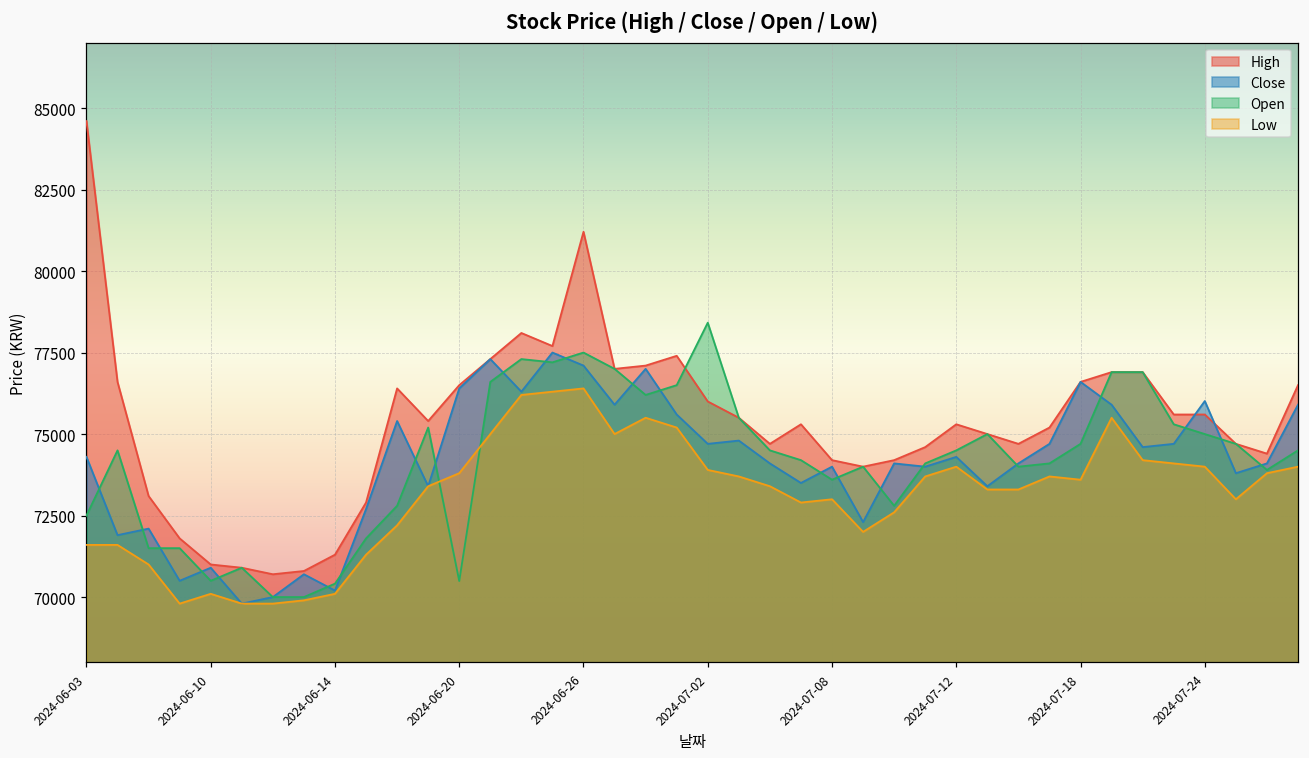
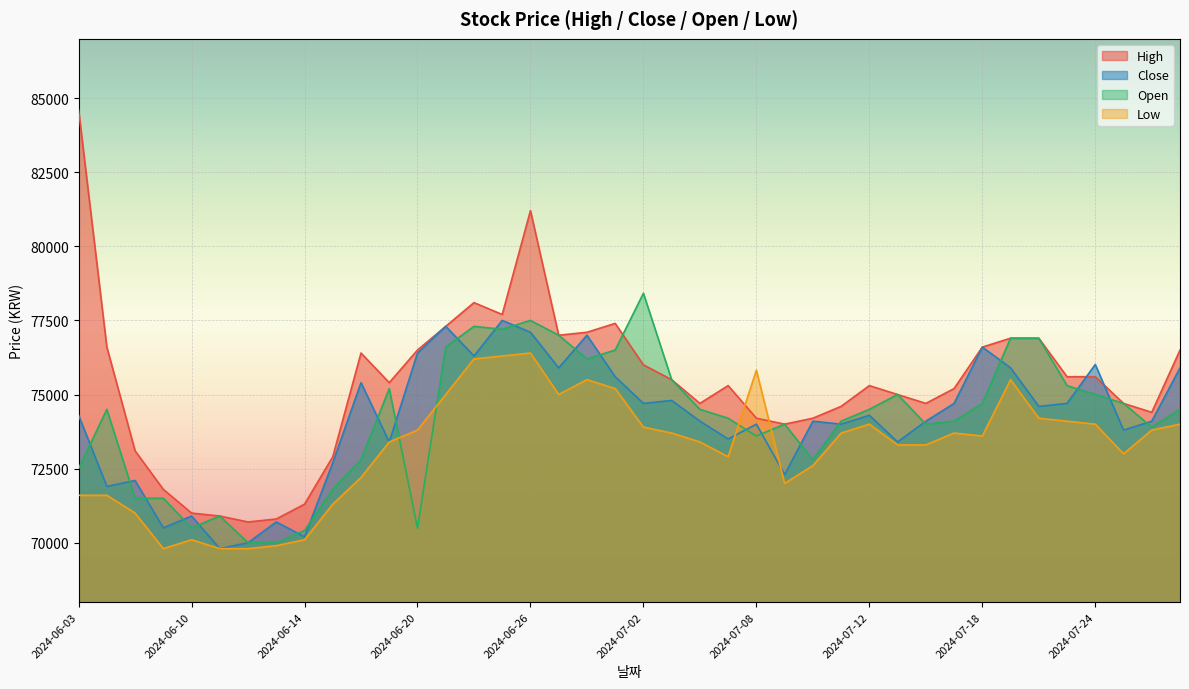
  {
    "High": {
      "2024-06-03": 84600,
      "2024-06-10": 71000,
      "2024-06-14": 71300,
      "2024-06-20": 76500,
      "2024-06-26": 81200,
      "2024-07-02": 76000,
      "2024-07-08": 74200,
      "2024-07-12": 75300,
      "2024-07-24": 75600
    },
    "Close": {
      "2024-06-03": 74300,
      "2024-06-10": 70900,
      "2024-06-14": 70200,
      "2024-06-20": 76400,
      "2024-06-26": 77100,
      "2024-07-02": 74700,
      "2024-07-08": 74000,
      "2024-07-12": 74300,
      "2024-07-24": 76000
    },
    "Open": {
      "2024-06-03": 72500,
      "2024-06-10": 70500,
      "2024-06-14": 70400,
      "2024-06-20": 70500,
      "2024-06-26": 77500,
      "2024-07-02": 78400,
      "2024-07-08": 73600,
      "2024-07-12": 74500,
      "2024-07-18": 74700,
      "2024-07-24": 75000
    },
    "Low": {
      "2024-06-03": 71600,
      "2024-06-10": 70100,
      "2024-06-14": 70100,
      "2024-06-20": 73800,
      "2024-06-26": 76400,
      "2024-07-02": 73900,
-     "2024-07-08": 73000,
+     "2024-07-08": 75800,
      "2024-07-12": 74000,
      "2024-07-18": 73600,
      "2024-07-24": 74000
    }
  }
